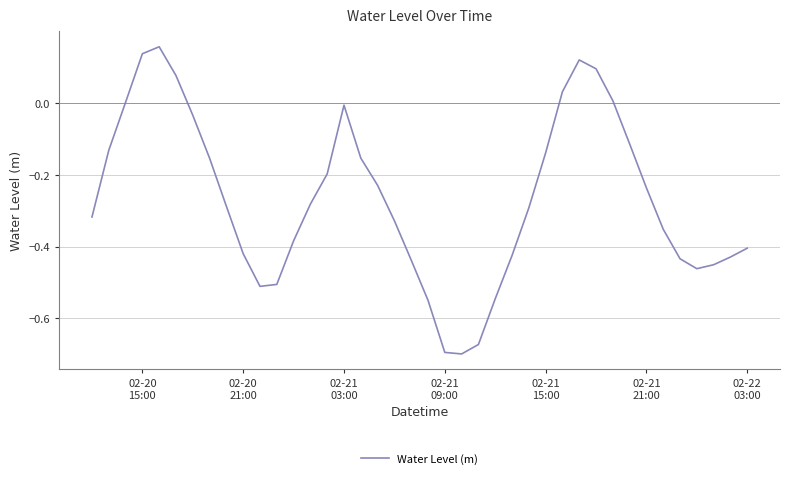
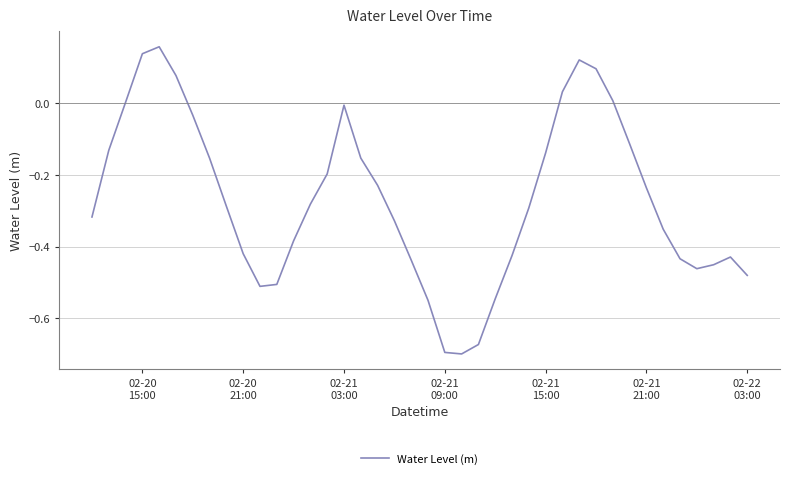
  {
    "02-20 15:00": 0.14,
    "02-20 21:00": -0.42,
    "02-21 03:00": -0.01,
    "02-21 09:00": -0.69,
    "02-21 15:00": -0.14,
    "02-21 21:00": -0.24,
-   "02-22 03:00": -0.40
+   "02-22 03:00": -0.48
  }
